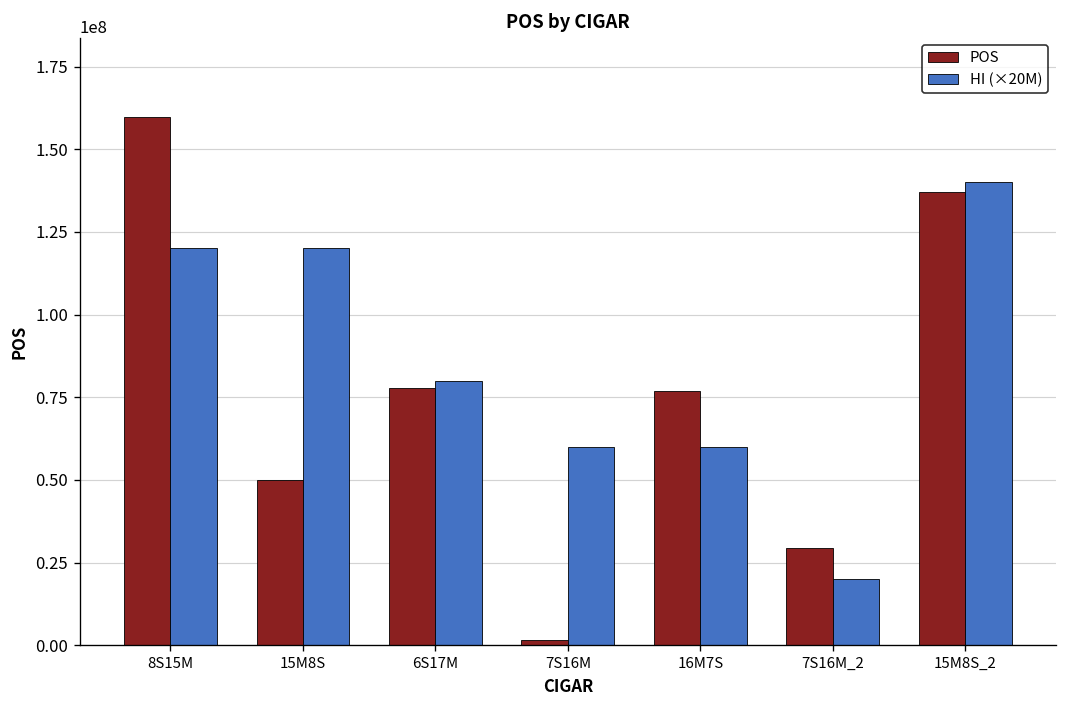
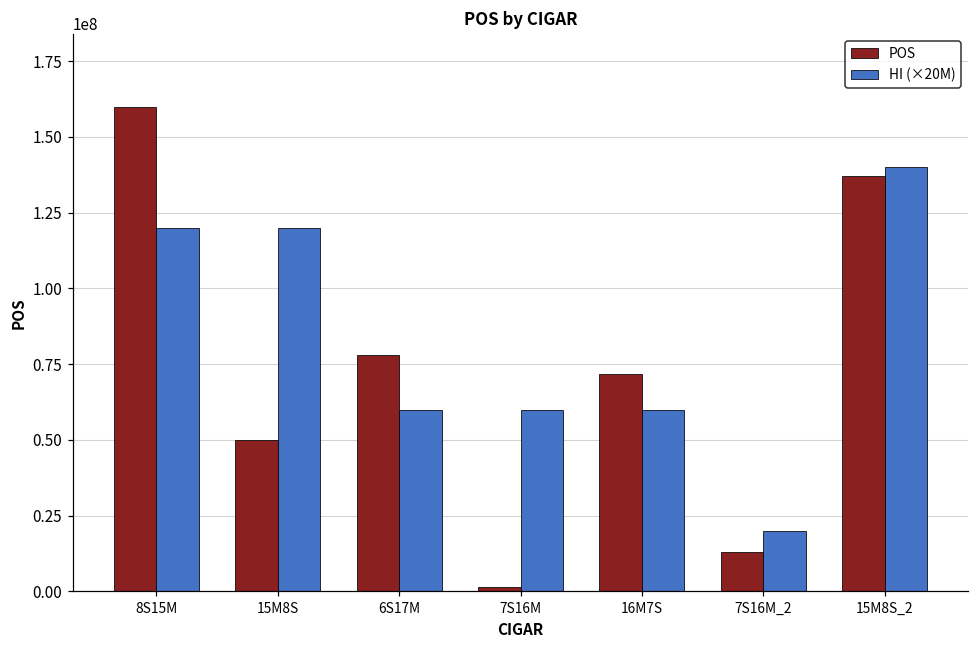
  {
    "POS": {
      "8S15M": 160000000,
      "15M8S": 50000000,
      "6S17M": 78000000,
      "7S16M": 1000000,
-     "16M7S": 77000000,
-     "7S16M_2": 29000000,
+     "16M7S": 72000000,
+     "7S16M_2": 13000000,
      "15M8S_2": 137000000
    },
    "HI (×20M)": {
      "8S15M": 120000000,
      "15M8S": 120000000,
-     "6S17M": 80000000,
+     "6S17M": 60000000,
      "7S16M": 60000000,
      "16M7S": 60000000,
      "7S16M_2": 20000000,
      "15M8S_2": 140000000
    }
  }
